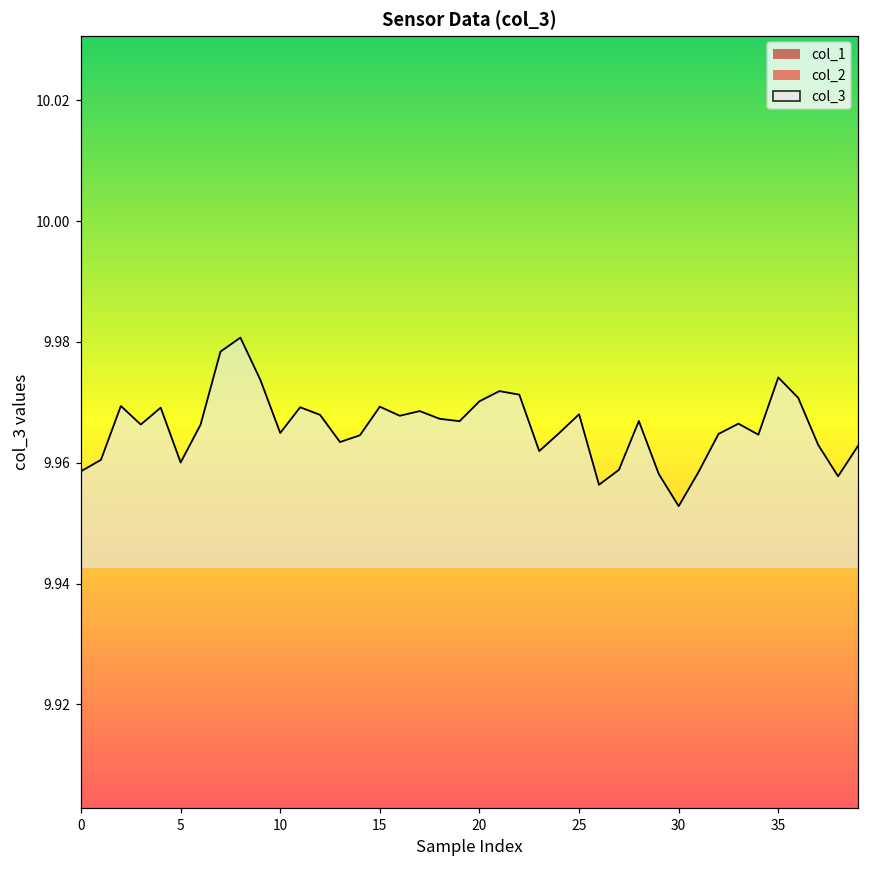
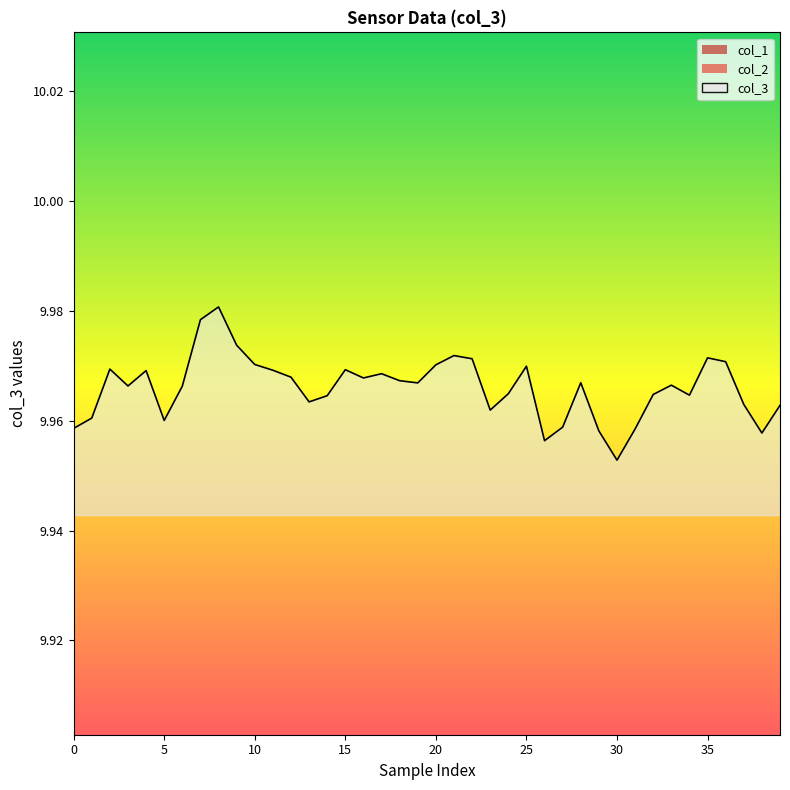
  {
    "col_3": {
      "0": 9.959,
      "5": 9.960,
-     "10": 9.965,
+     "10": 9.970,
      "15": 9.969,
      "20": 9.970,
-     "25": 9.968,
+     "25": 9.970,
      "30": 9.953,
-     "35": 9.974
+     "35": 9.971
    }
  }
